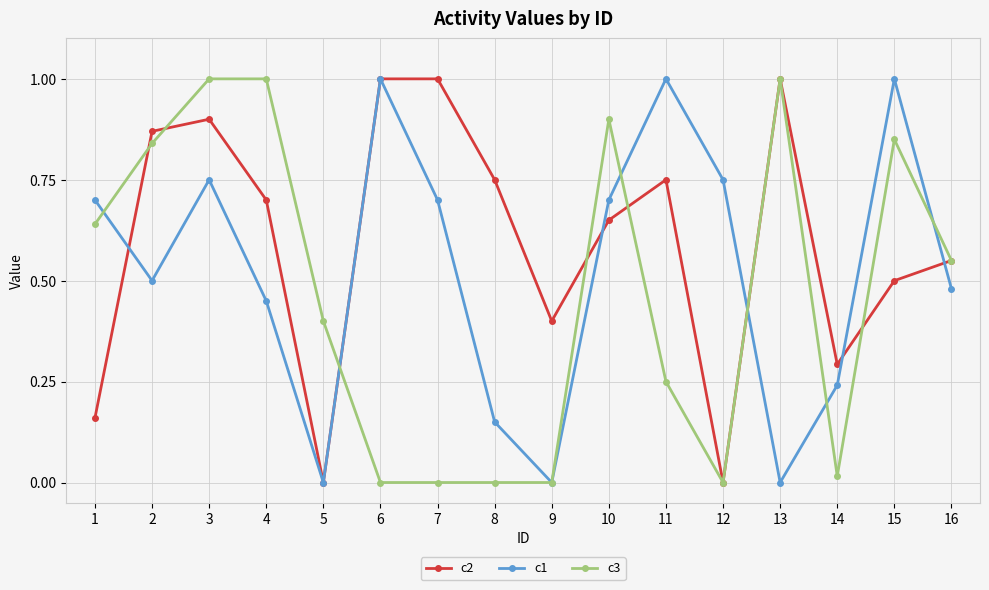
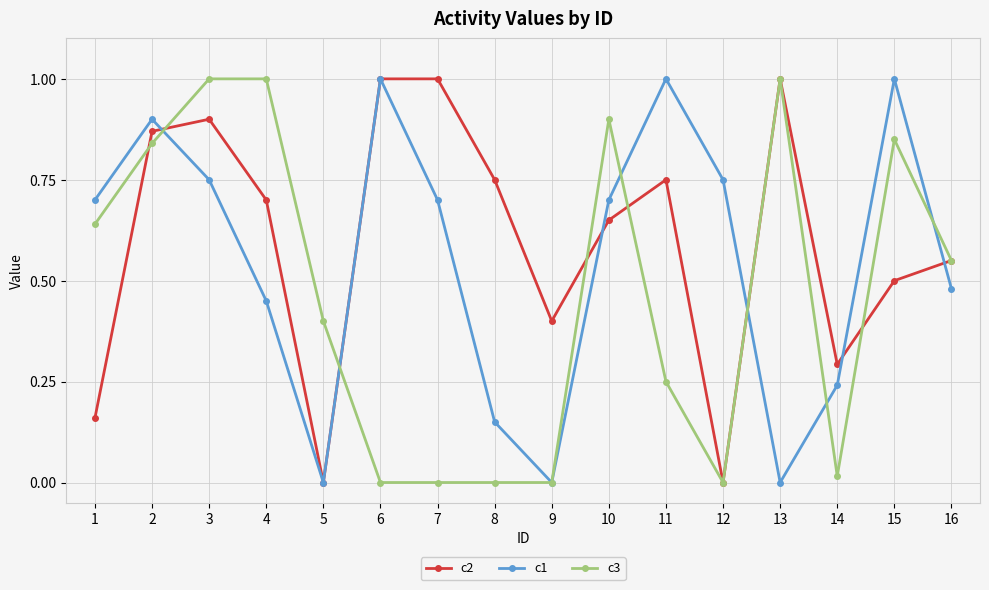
  {
    "c2": {
      "1": 0.16,
      "2": 0.87,
      "3": 0.9,
      "4": 0.7,
      "7": 1.0,
      "8": 0.75,
      "9": 0.4,
      "10": 0.65,
      "11": 0.75,
      "14": 0.29,
      "15": 0.5
    },
    "c1": {
      "1": 0.7,
-     "2": 0.5,
+     "2": 0.9,
      "3": 0.75,
      "4": 0.45,
      "7": 0.7,
      "8": 0.15,
      "10": 0.7,
      "11": 1.0,
      "12": 0.75,
      "13": 0.0,
      "14": 0.24,
      "15": 1.0,
      "16": 0.48
    },
    "c3": {
      "1": 0.64,
      "2": 0.84,
      "3": 1.0,
      "4": 1.0,
      "5": 0.4,
      "6": 0.0,
      "7": 0.0,
      "8": 0.0,
      "10": 0.9,
      "11": 0.25,
      "14": 0.02,
      "15": 0.85
    }
  }
